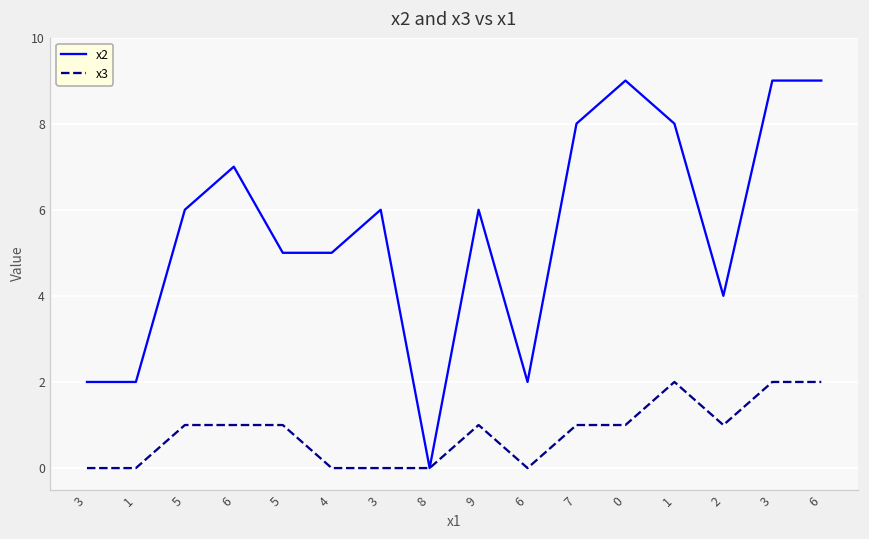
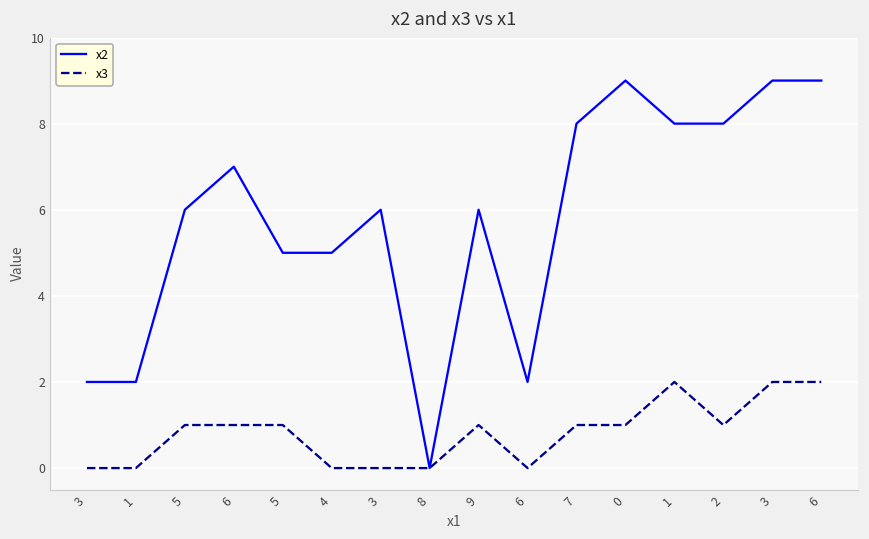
  {
    "x2": {
      "4": 5,
      "9": 6,
      "7": 8,
      "0": 9,
-     "2": 4
+     "2": 8
    },
    "x3": {
      "4": 0,
      "9": 1,
      "7": 1,
      "0": 1,
      "2": 1
    }
  }
